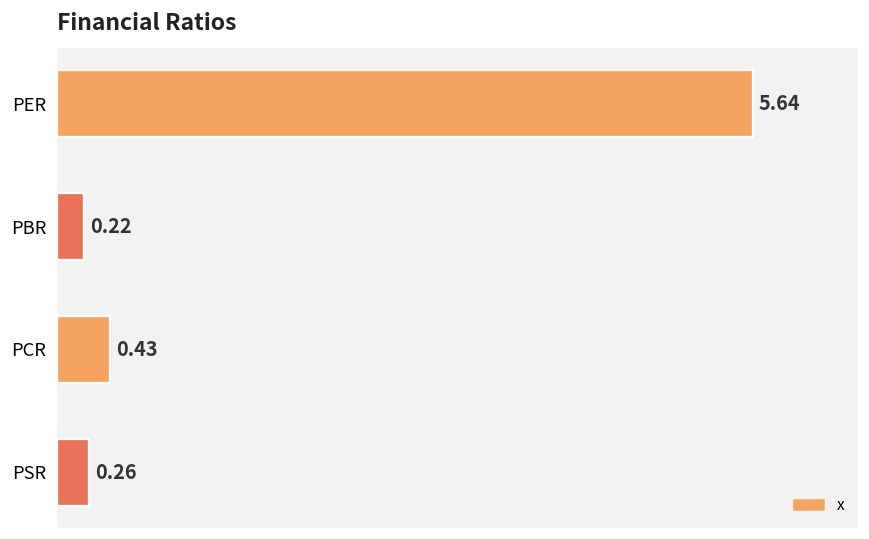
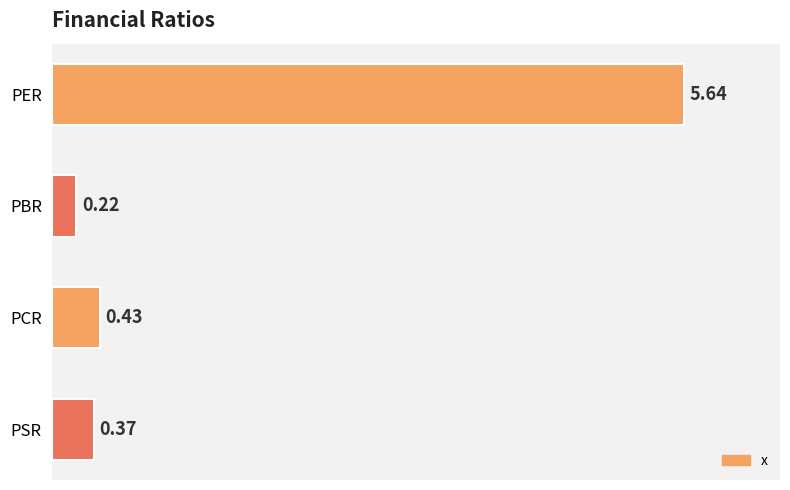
  {
    "PER": 5.64,
    "PBR": 0.22,
    "PCR": 0.43,
-   "PSR": 0.26
+   "PSR": 0.37
  }
